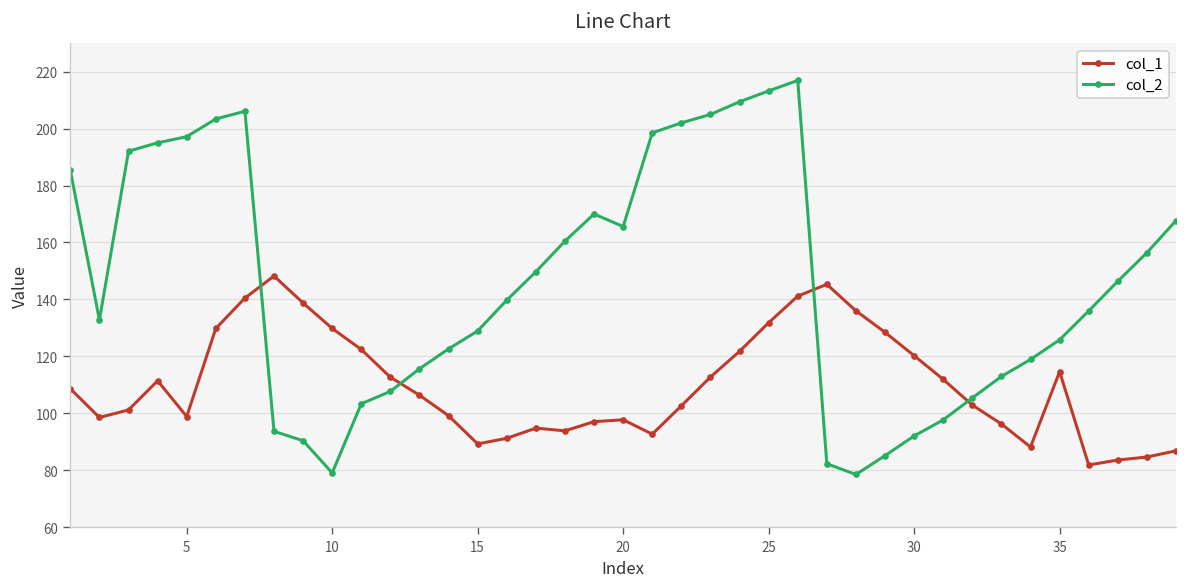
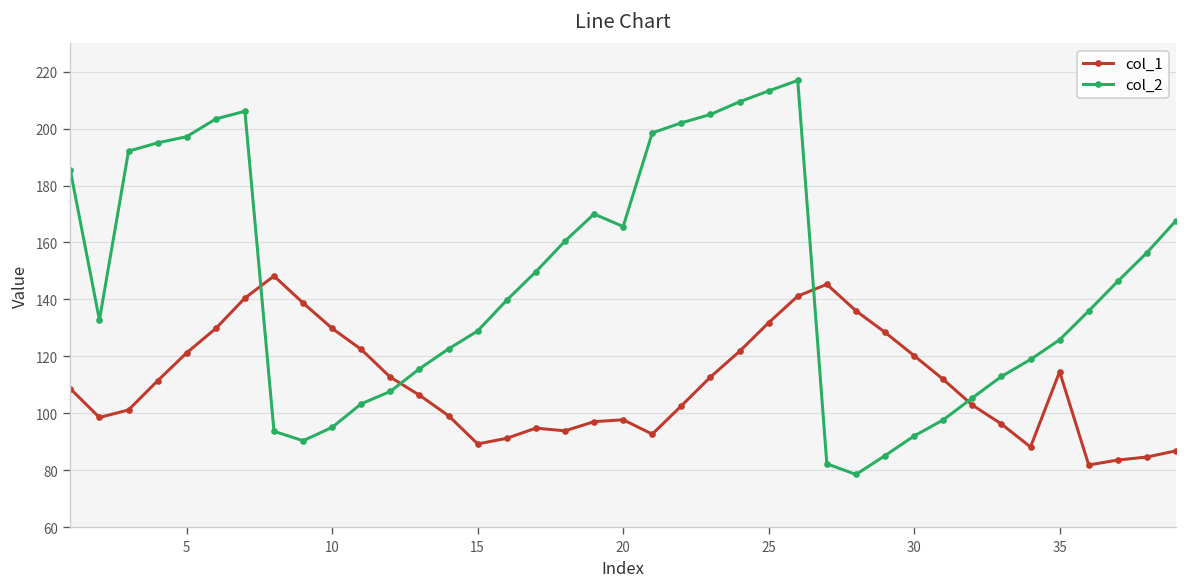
  {
    "col_1": {
-     "5": 99,
+     "5": 121,
      "10": 130,
      "15": 89,
      "20": 98,
      "25": 132,
      "30": 120,
      "35": 115
    },
    "col_2": {
      "5": 197,
-     "10": 79,
+     "10": 95,
      "15": 129,
      "20": 166,
      "25": 213,
      "30": 92,
      "35": 126
    }
  }
